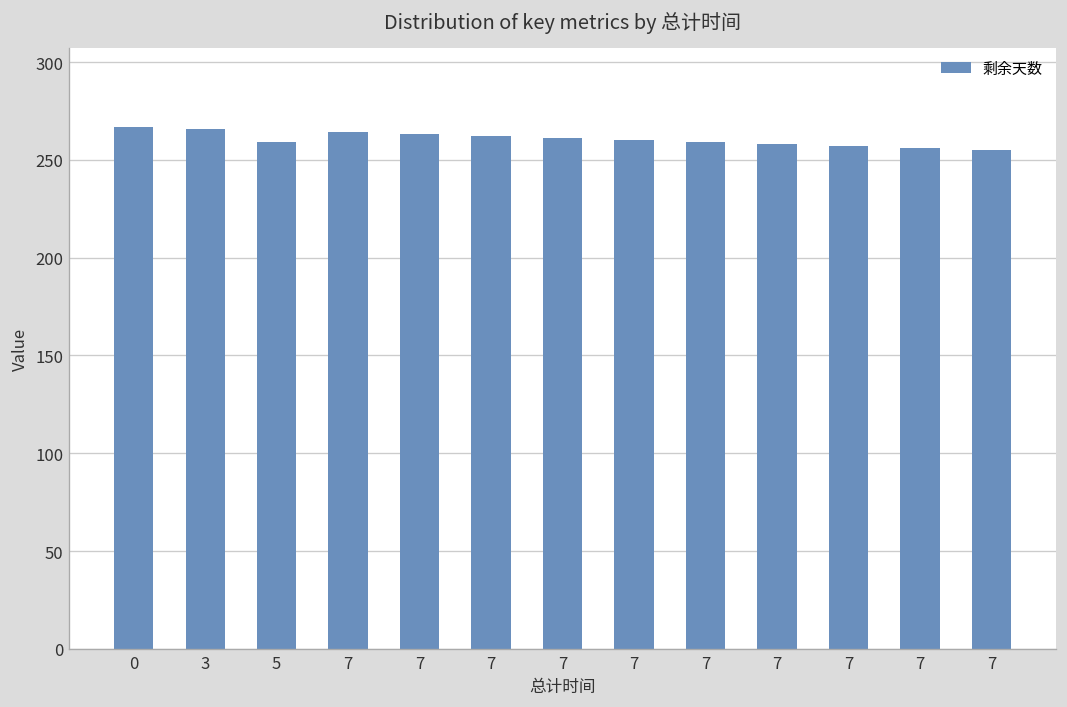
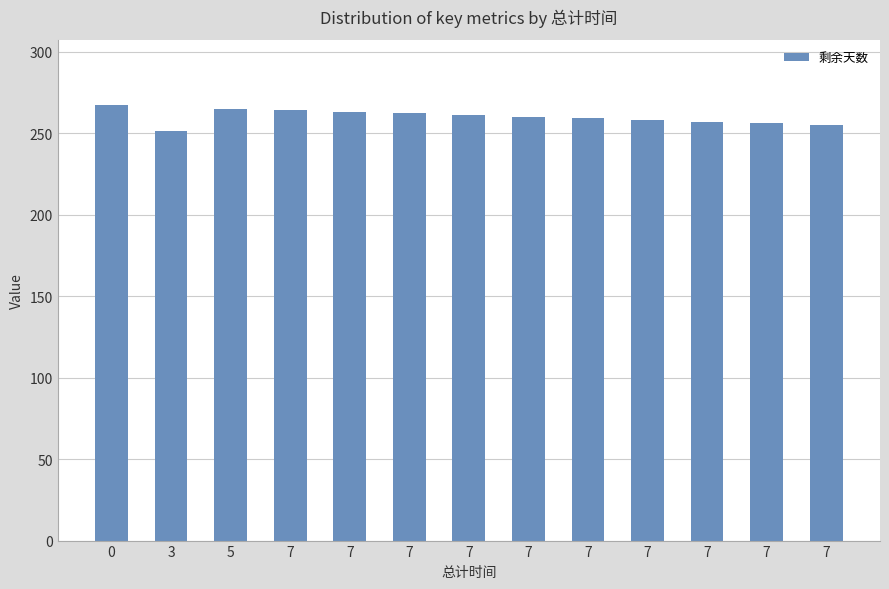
  {
    "0": 267,
-   "3": 266,
-   "5": 259
+   "3": 251,
+   "5": 265
  }
